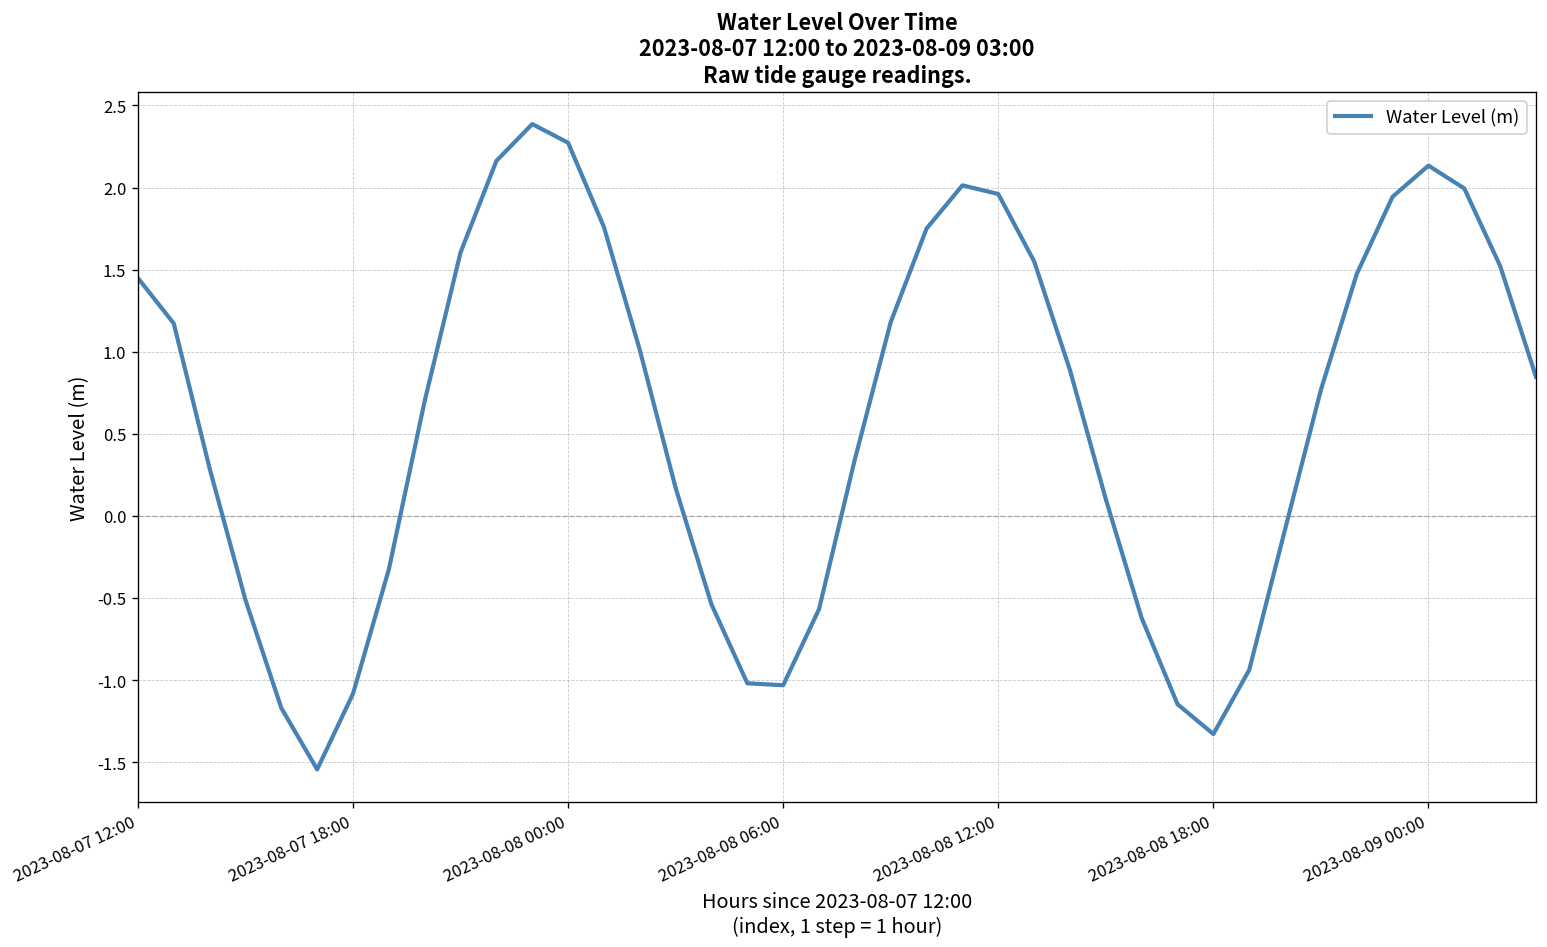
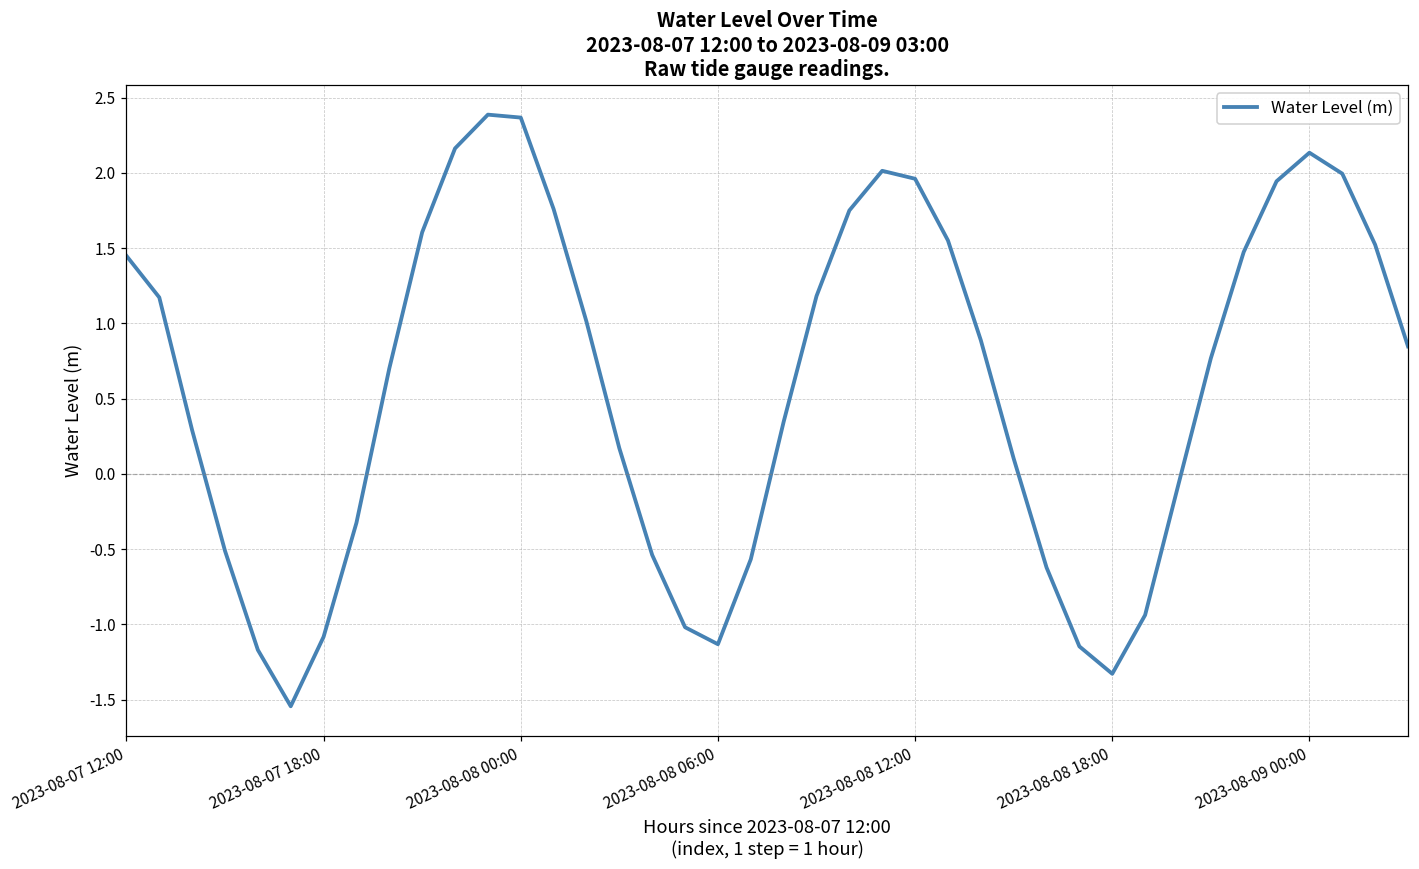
  {
    "2023-08-07 12:00": 1.45,
    "2023-08-07 18:00": -1.08,
-   "2023-08-08 00:00": 2.27,
-   "2023-08-08 06:00": -1.03,
+   "2023-08-08 00:00": 2.37,
+   "2023-08-08 06:00": -1.13,
    "2023-08-08 12:00": 1.96,
    "2023-08-08 18:00": -1.33,
    "2023-08-09 00:00": 2.13
  }
